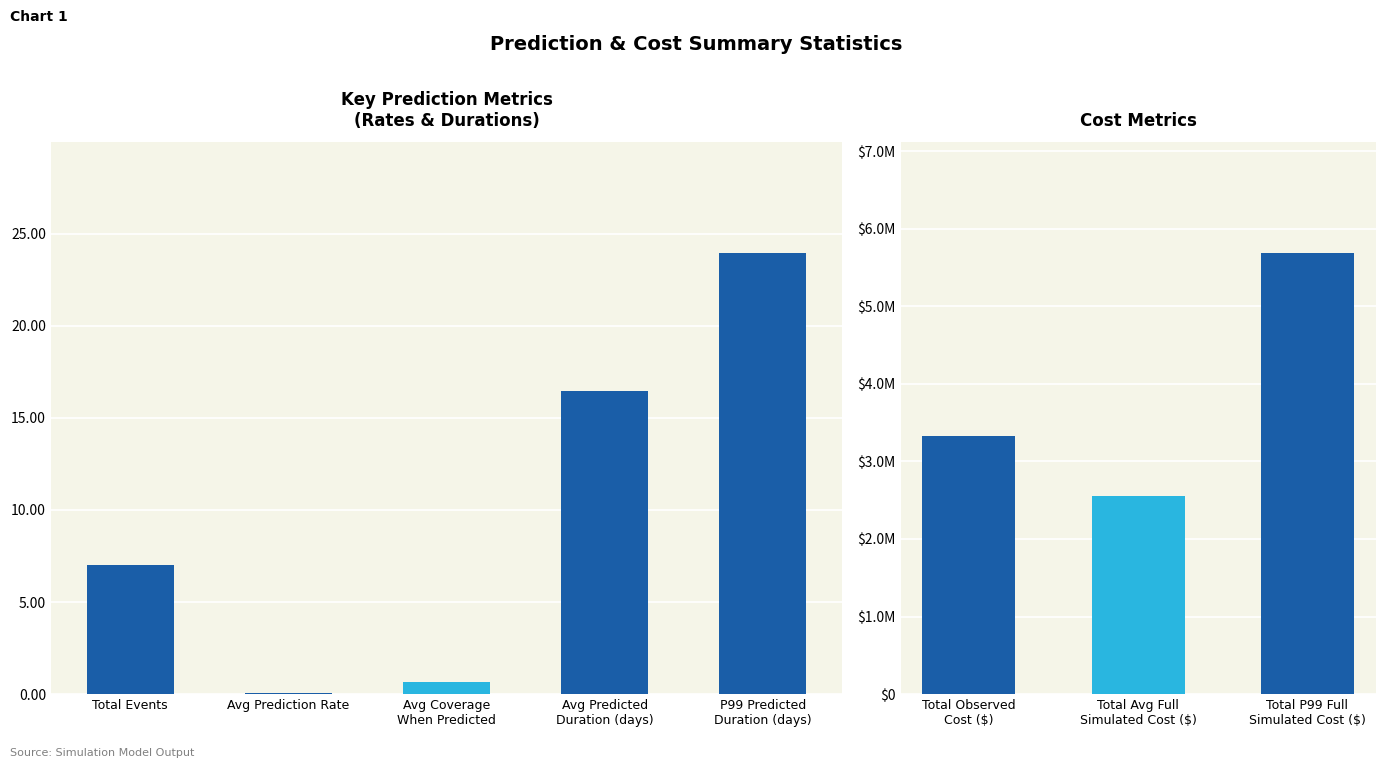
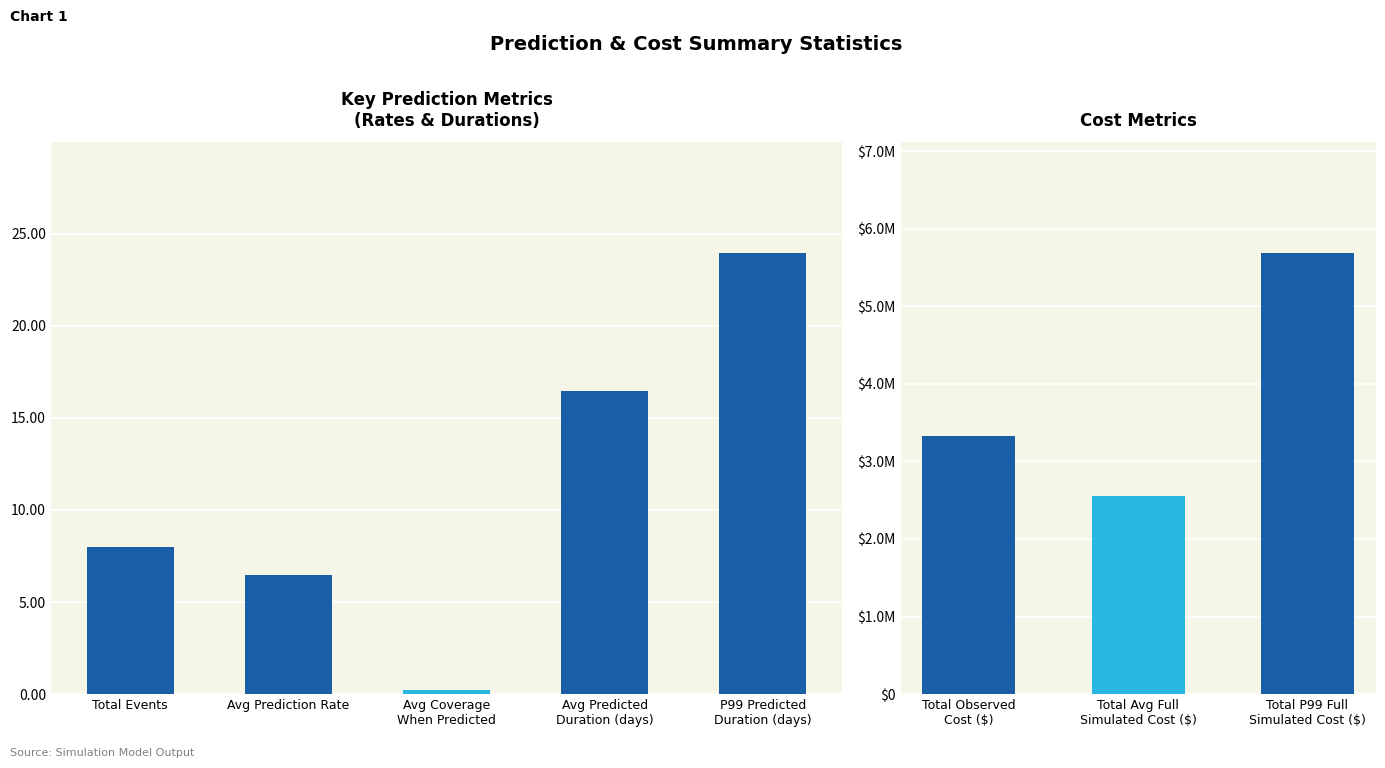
  {
    "Key Prediction Metrics (Rates & Durations)": {
-     "Total Events": "7",
-     "Avg Prediction Rate": "0.1",
-     "Avg Coverage When Predicted": "0.7",
+     "Total Events": "8",
+     "Avg Prediction Rate": "6.5",
+     "Avg Coverage When Predicted": "0.2",
      "Avg Predicted Duration (days)": "16.5",
      "P99 Predicted Duration (days)": "24.0"
    },
    "Cost Metrics": {
      "Total Observed Cost ($)": "$3300000",
      "Total Avg Full Simulated Cost ($)": "$2500000",
      "Total P99 Full Simulated Cost ($)": "$5700000"
    }
  }
